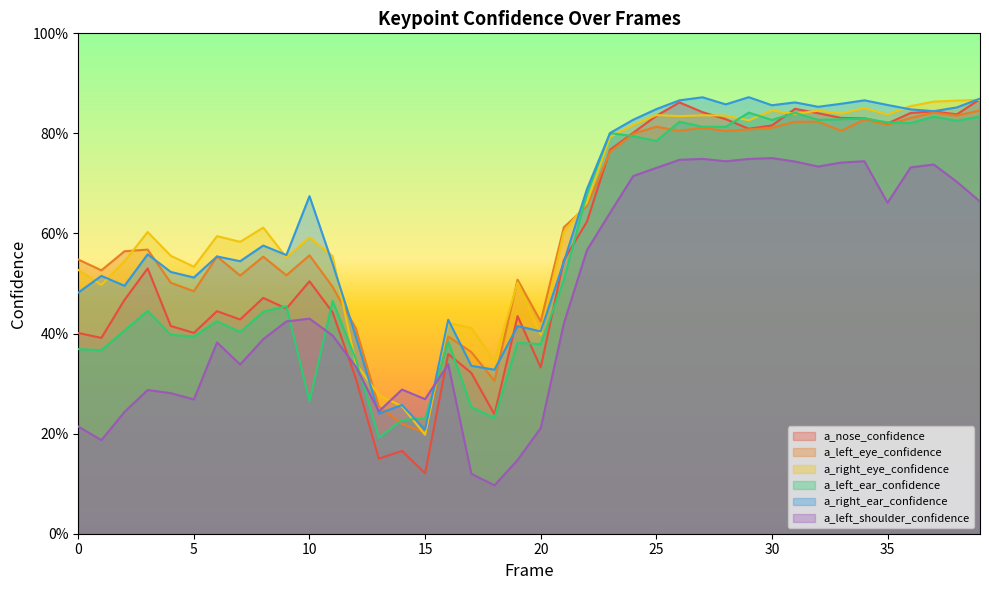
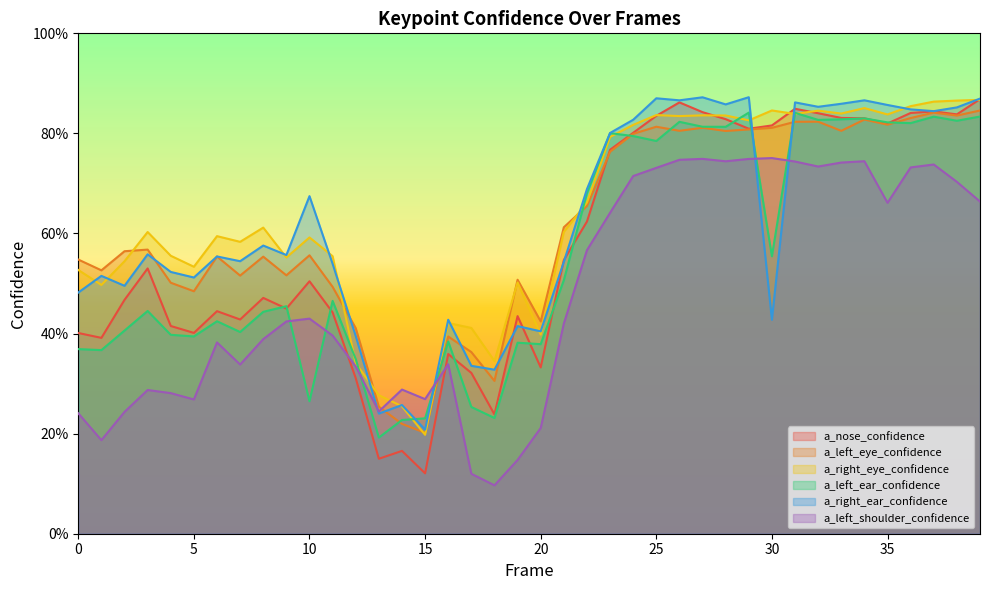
  {
    "a_left_ear_confidence": {
      "0": "37%",
      "5": "39%",
      "10": "26%",
      "15": "23%",
      "20": "38%",
      "25": "78%",
-     "30": "83%"
+     "30": "55%"
    },
    "a_right_ear_confidence": {
      "0": "48%",
      "5": "51%",
      "10": "67%",
      "15": "21%",
      "20": "40%",
-     "25": "85%",
-     "30": "86%",
+     "25": "87%",
+     "30": "43%",
      "35": "86%"
    },
    "a_left_shoulder_confidence": {
-     "0": "21%",
+     "0": "24%",
      "5": "27%",
      "10": "43%",
      "15": "27%",
      "20": "21%",
      "25": "73%",
      "30": "75%",
      "35": "66%"
    }
  }
